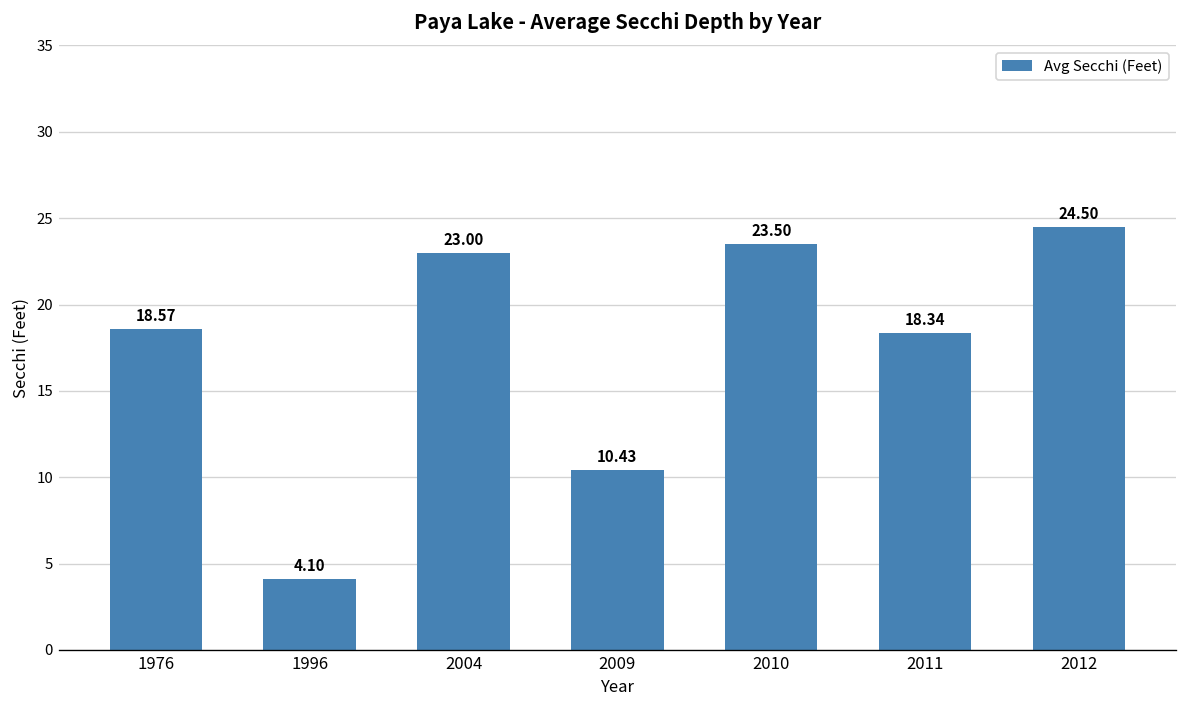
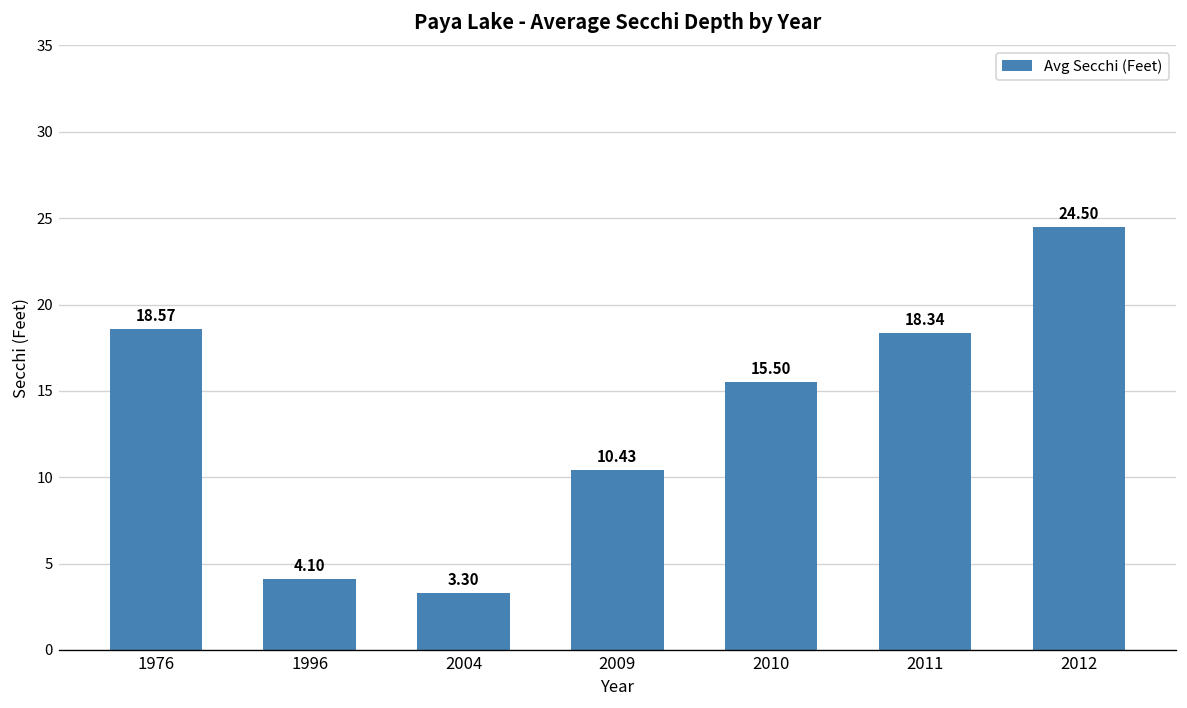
  {
    "1976": 18.57,
    "1996": 4.10,
-   "2004": 23.00,
+   "2004": 3.30,
    "2009": 10.43,
-   "2010": 23.50,
+   "2010": 15.50,
    "2011": 18.34,
    "2012": 24.50
  }
